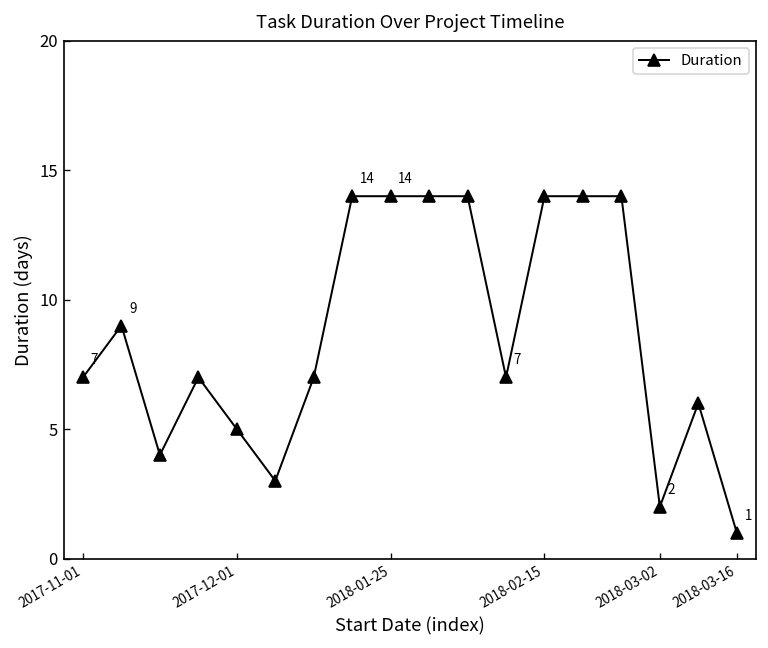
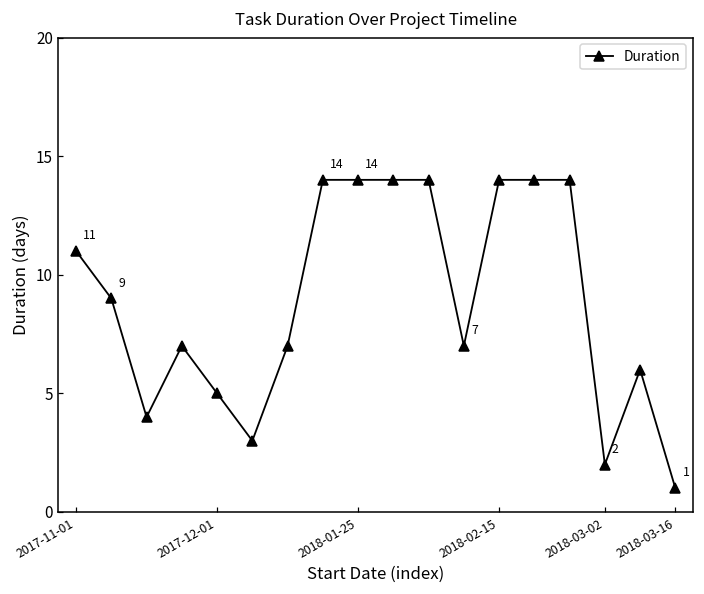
  {
-   "2017-11-01": 7,
+   "2017-11-01": 11,
    "2018-03-02": 2,
    "2018-03-16": 1
  }
